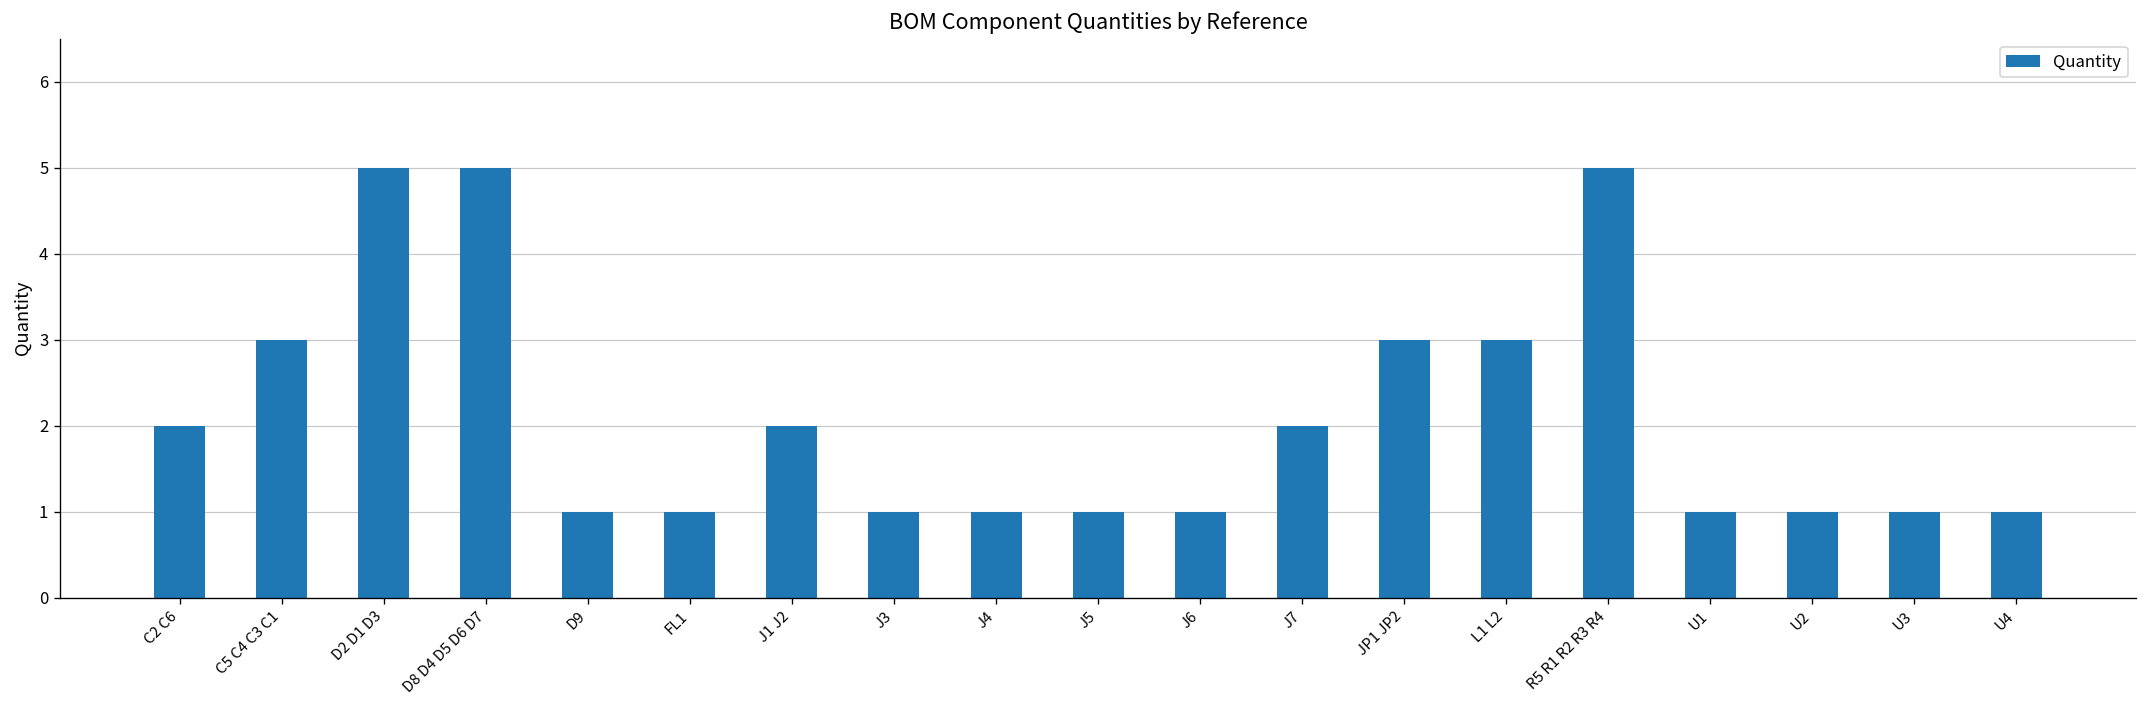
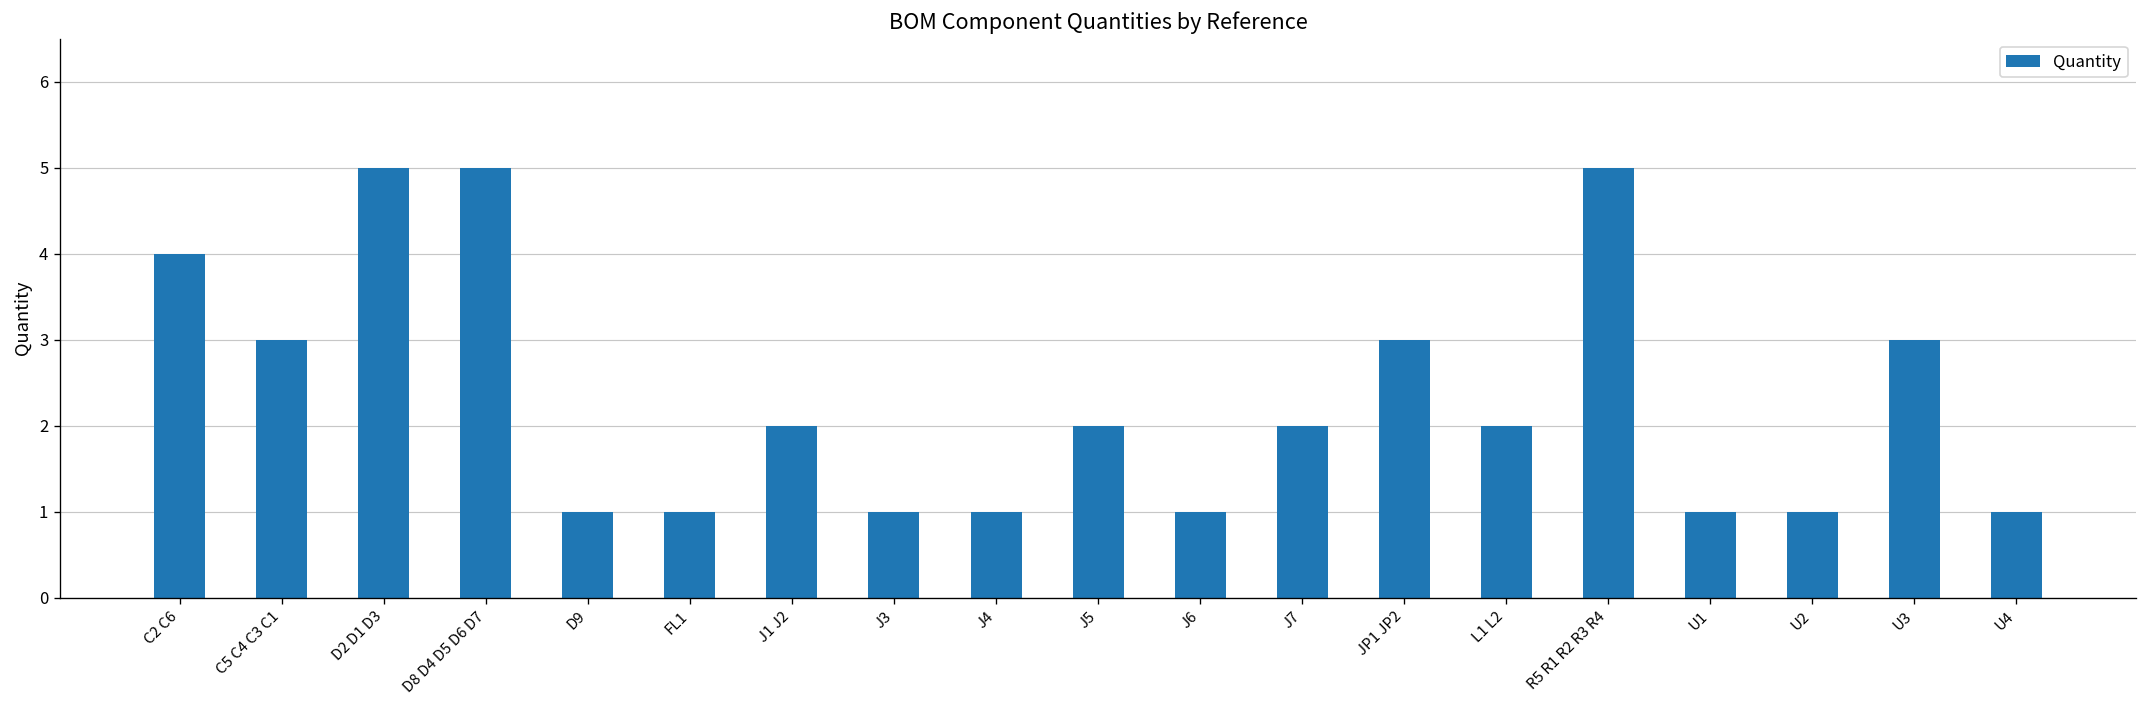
  {
-   "C2 C6": 2,
+   "C2 C6": 4,
    "C5 C4 C3 C1": 3,
    "D2 D1 D3": 5,
    "D8 D4 D5 D6 D7": 5,
    "D9": 1,
    "FL1": 1,
    "J1 J2": 2,
    "J3": 1,
    "J4": 1,
-   "J5": 1,
+   "J5": 2,
    "J6": 1,
    "J7": 2,
    "JP1 JP2": 3,
-   "L1 L2": 3,
+   "L1 L2": 2,
    "R5 R1 R2 R3 R4": 5,
    "U1": 1,
    "U2": 1,
-   "U3": 1,
+   "U3": 3,
    "U4": 1
  }
